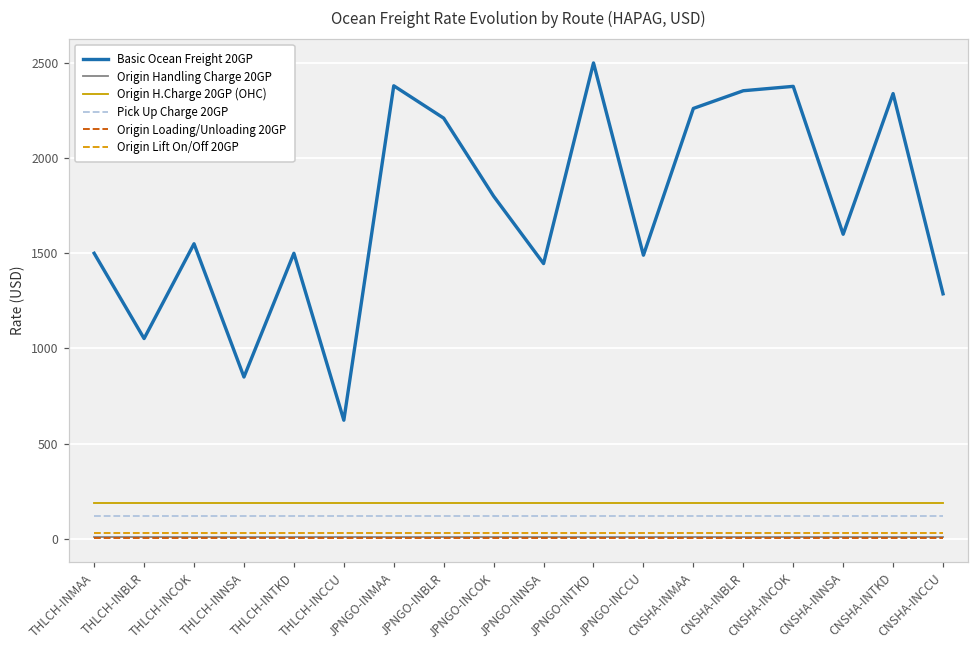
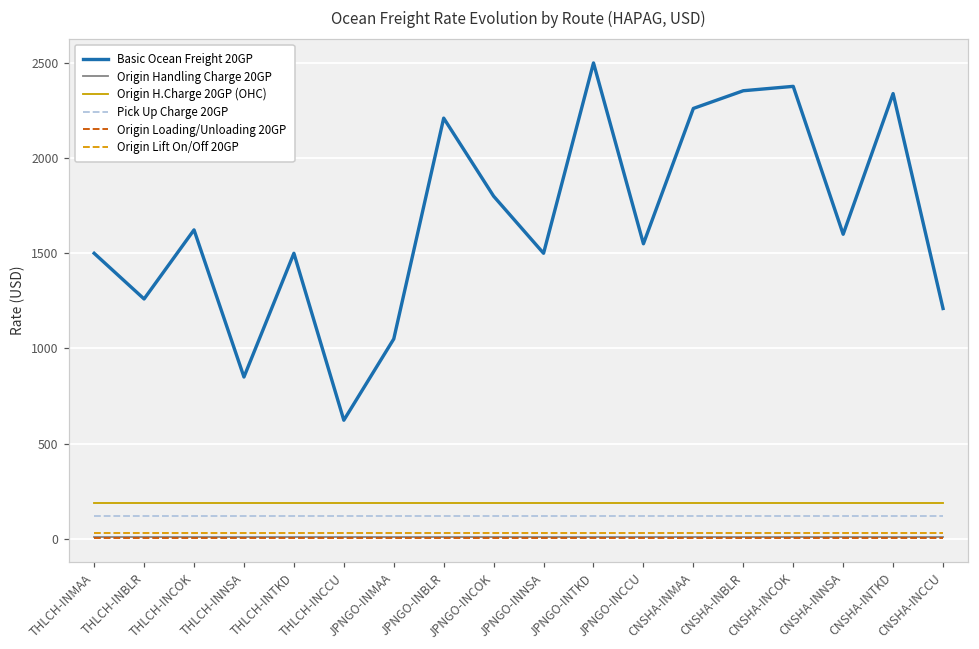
  {
    "Basic Ocean Freight 20GP": {
      "THLCH-INMAA": 1500,
-     "THLCH-INBLR": 1050,
-     "THLCH-INCOK": 1550,
+     "THLCH-INBLR": 1260,
+     "THLCH-INCOK": 1620,
      "THLCH-INNSA": 850,
      "THLCH-INTKD": 1500,
      "THLCH-INCCU": 620,
-     "JPNGO-INMAA": 2380,
+     "JPNGO-INMAA": 1050,
      "JPNGO-INBLR": 2210,
      "JPNGO-INCOK": 1800,
-     "JPNGO-INNSA": 1450,
+     "JPNGO-INNSA": 1500,
      "JPNGO-INTKD": 2500,
-     "JPNGO-INCCU": 1490,
+     "JPNGO-INCCU": 1550,
      "CNSHA-INMAA": 2260,
      "CNSHA-INBLR": 2350,
      "CNSHA-INCOK": 2380,
      "CNSHA-INNSA": 1600,
      "CNSHA-INTKD": 2340,
-     "CNSHA-INCCU": 1290
+     "CNSHA-INCCU": 1210
    },
    "Pick Up Charge 20GP": {
      "THLCH-INMAA": 120,
      "THLCH-INBLR": 120,
      "THLCH-INCOK": 120,
      "THLCH-INNSA": 120,
      "THLCH-INTKD": 120,
      "THLCH-INCCU": 120,
      "JPNGO-INMAA": 120,
      "JPNGO-INBLR": 120,
      "JPNGO-INCOK": 120,
      "JPNGO-INNSA": 120,
      "JPNGO-INTKD": 120,
      "JPNGO-INCCU": 120,
      "CNSHA-INMAA": 120,
      "CNSHA-INBLR": 120,
      "CNSHA-INCOK": 120,
      "CNSHA-INNSA": 120,
      "CNSHA-INTKD": 120,
      "CNSHA-INCCU": 120
    }
  }
